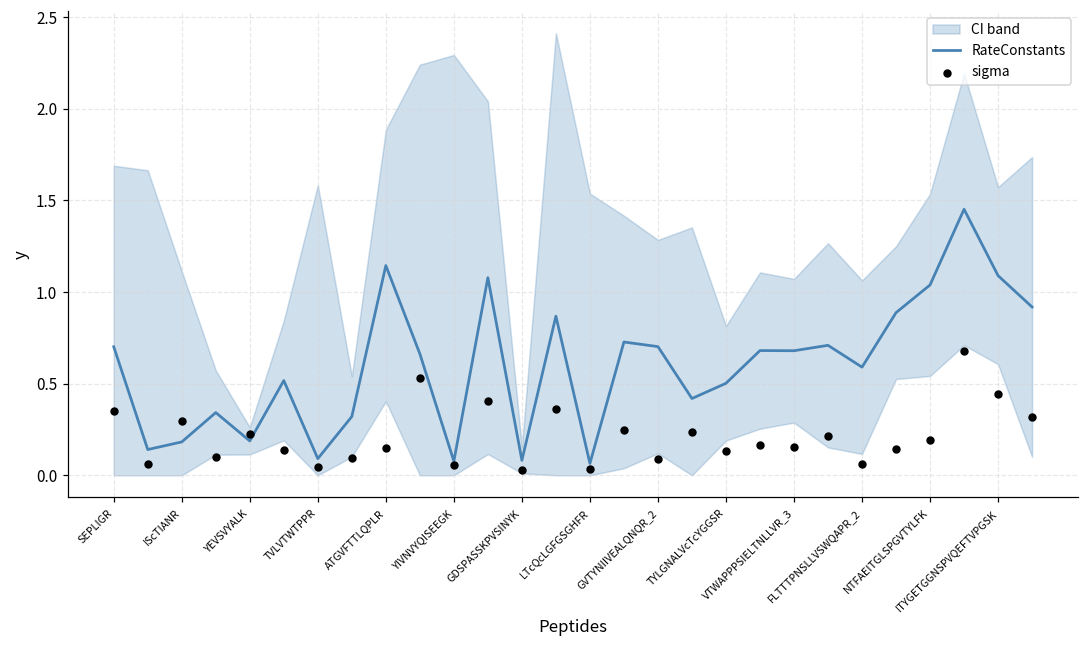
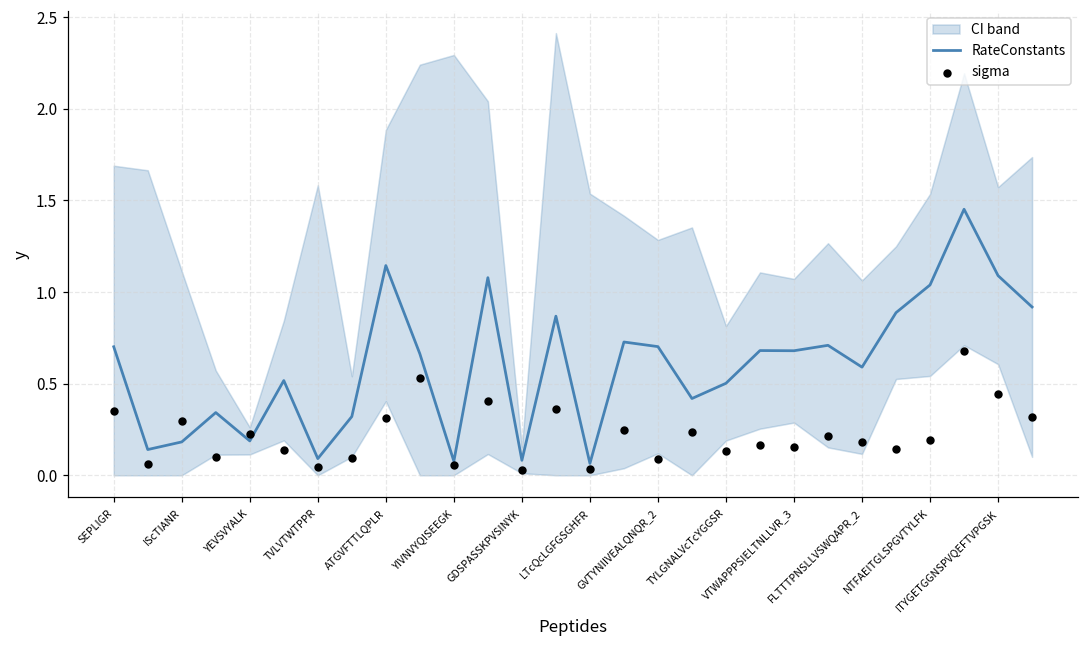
  {
    "sigma": {
-     "ATGVFTTLQPLR": 0.15,
-     "FLTTTPNSLLVSWQAPR_2": 0.06
+     "ATGVFTTLQPLR": 0.31,
+     "FLTTTPNSLLVSWQAPR_2": 0.18
    }
  }
